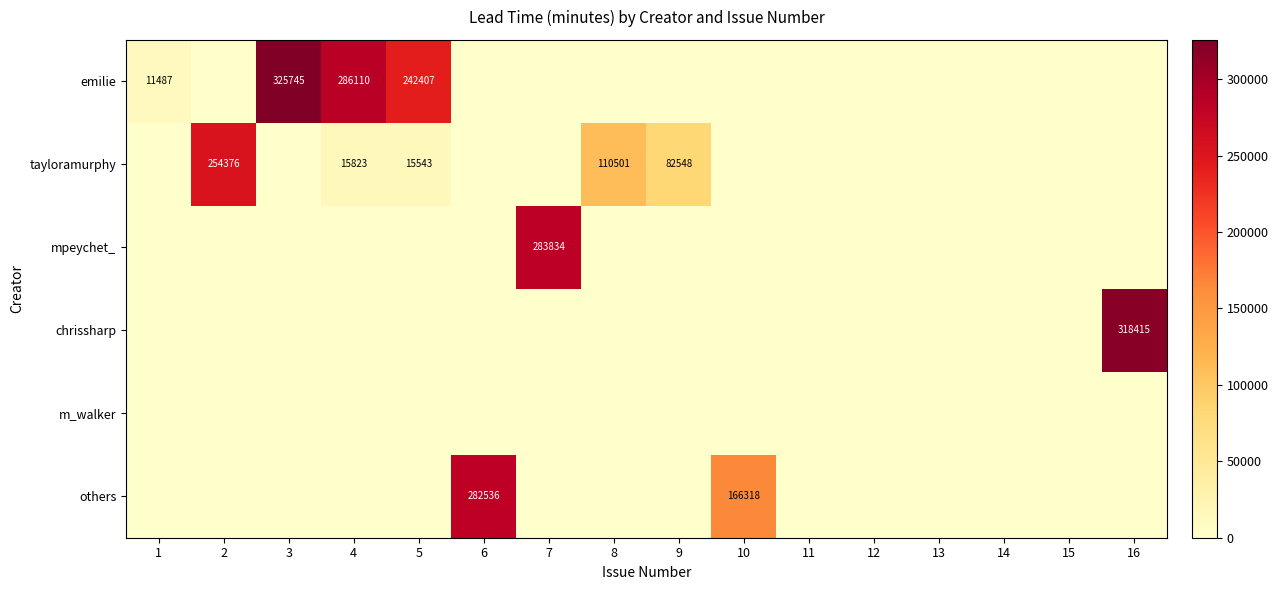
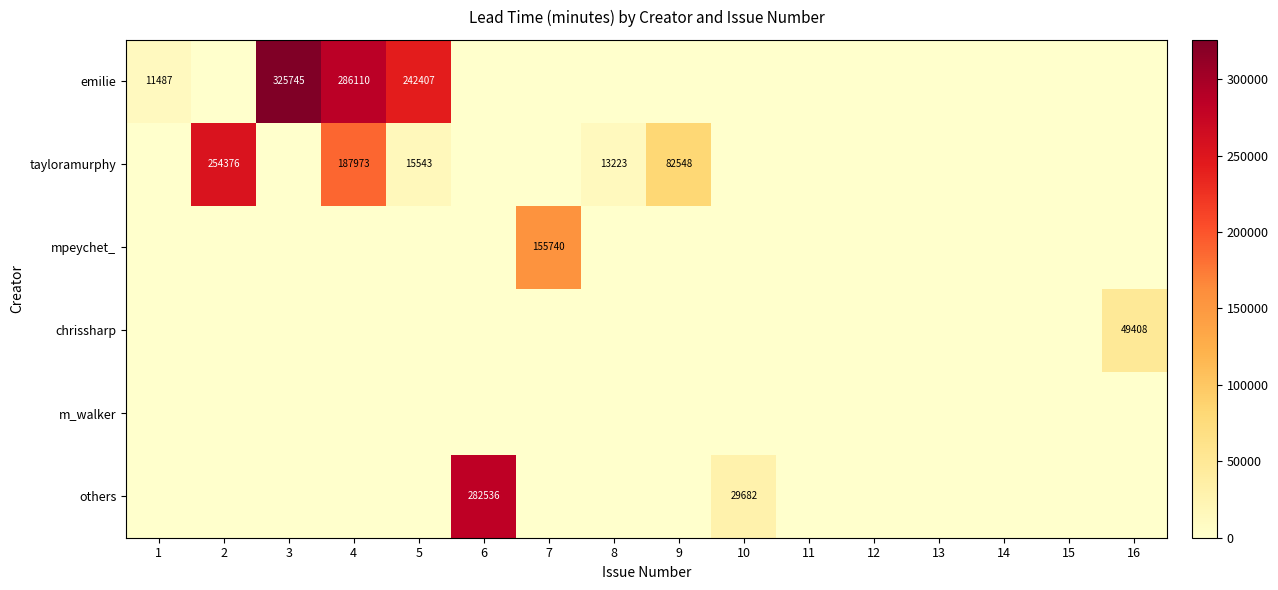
  {
    "emilie": {
      "1": 11487,
      "3": 325745,
      "4": 286110,
      "5": 242407
    },
    "tayloramurphy": {
      "2": 254376,
-     "4": 15823,
+     "4": 187973,
      "5": 15543,
-     "8": 110501,
+     "8": 13223,
      "9": 82548
    },
    "mpeychet_": {
-     "7": 283834
+     "7": 155740
    },
    "chrissharp": {
-     "16": 318415
+     "16": 49408
    },
    "others": {
      "6": 282536,
-     "10": 166318
+     "10": 29682
    }
  }
